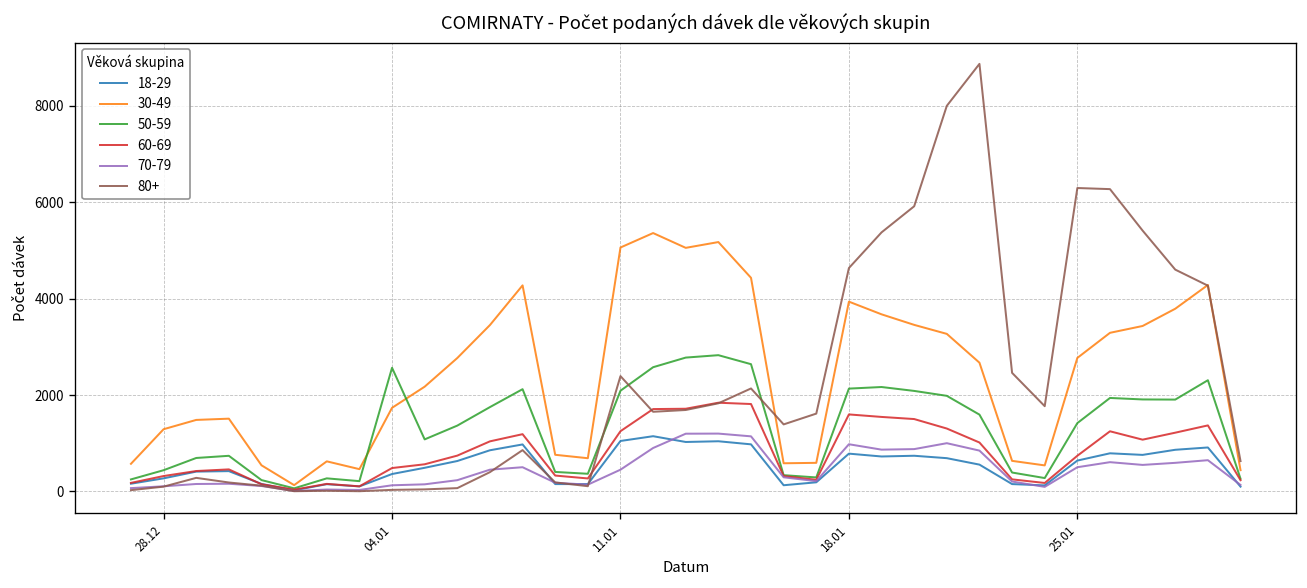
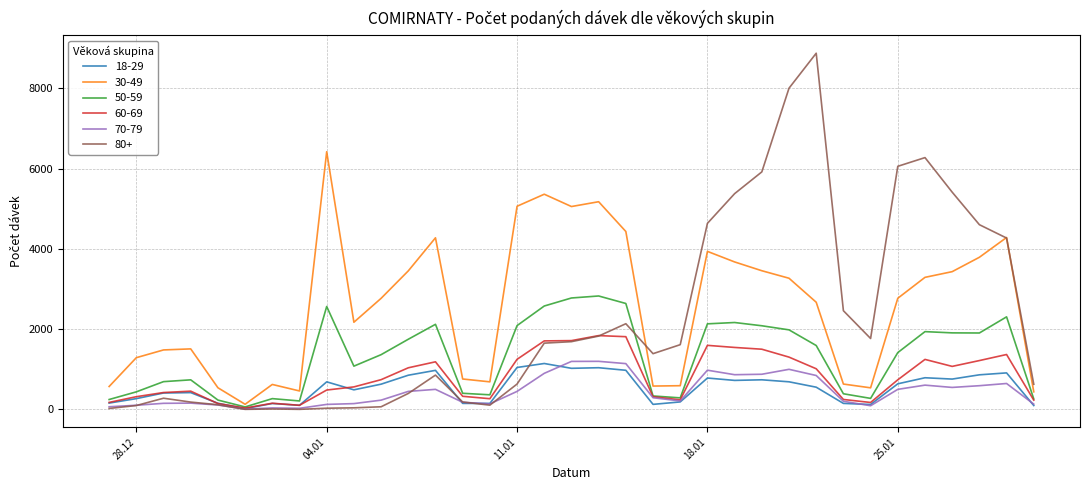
  {
    "18-29": {
-     "04.01": 400,
+     "04.01": 700,
      "11.01": 1000,
      "18.01": 800,
      "25.01": 600
    },
    "30-49": {
      "28.12": 1300,
-     "04.01": 1700,
+     "04.01": 6400,
      "11.01": 5100,
      "18.01": 3900,
      "25.01": 2800
    },
    "50-59": {
      "28.12": 400,
      "04.01": 2600,
      "11.01": 2100,
      "18.01": 2100,
      "25.01": 1400
    },
    "60-69": {
      "04.01": 500,
      "11.01": 1200,
      "18.01": 1600,
      "25.01": 700
    },
    "70-79": {
      "04.01": 100,
      "11.01": 500,
      "18.01": 1000,
      "25.01": 500
    },
    "80+": {
      "04.01": 0,
-     "11.01": 2400,
+     "11.01": 600,
      "18.01": 4600,
-     "25.01": 6300
+     "25.01": 6100
    }
  }
